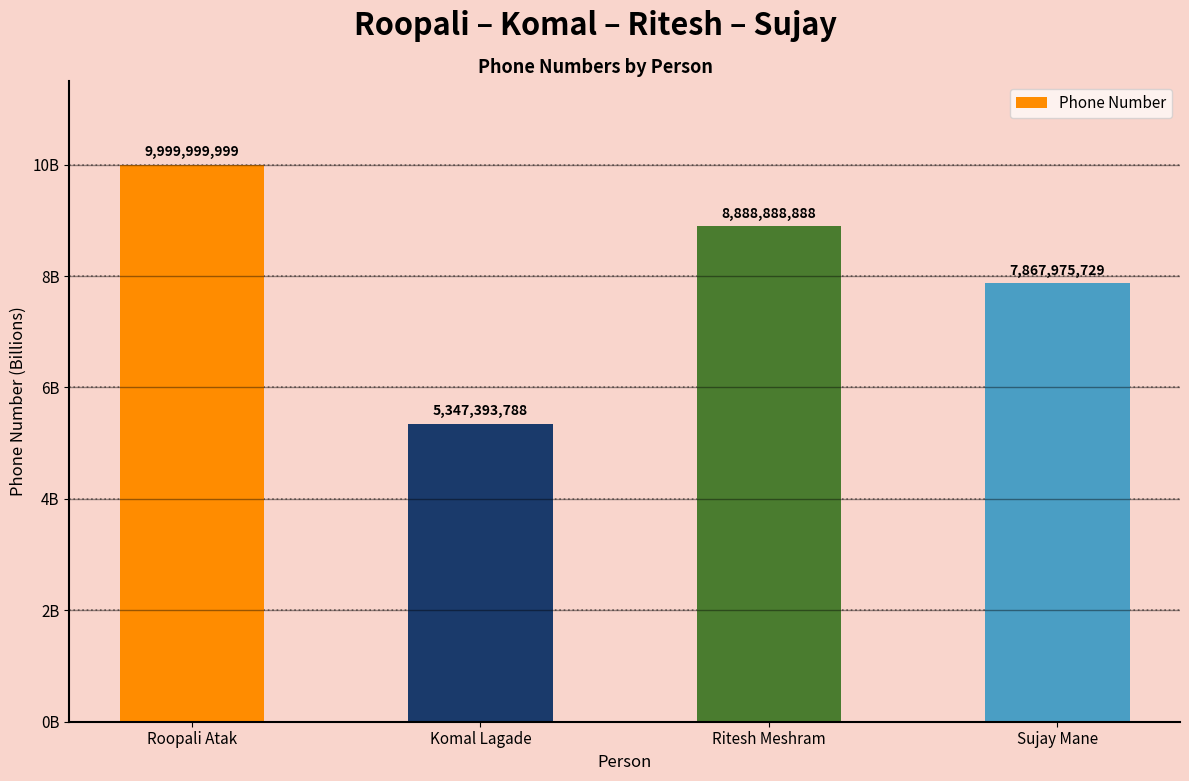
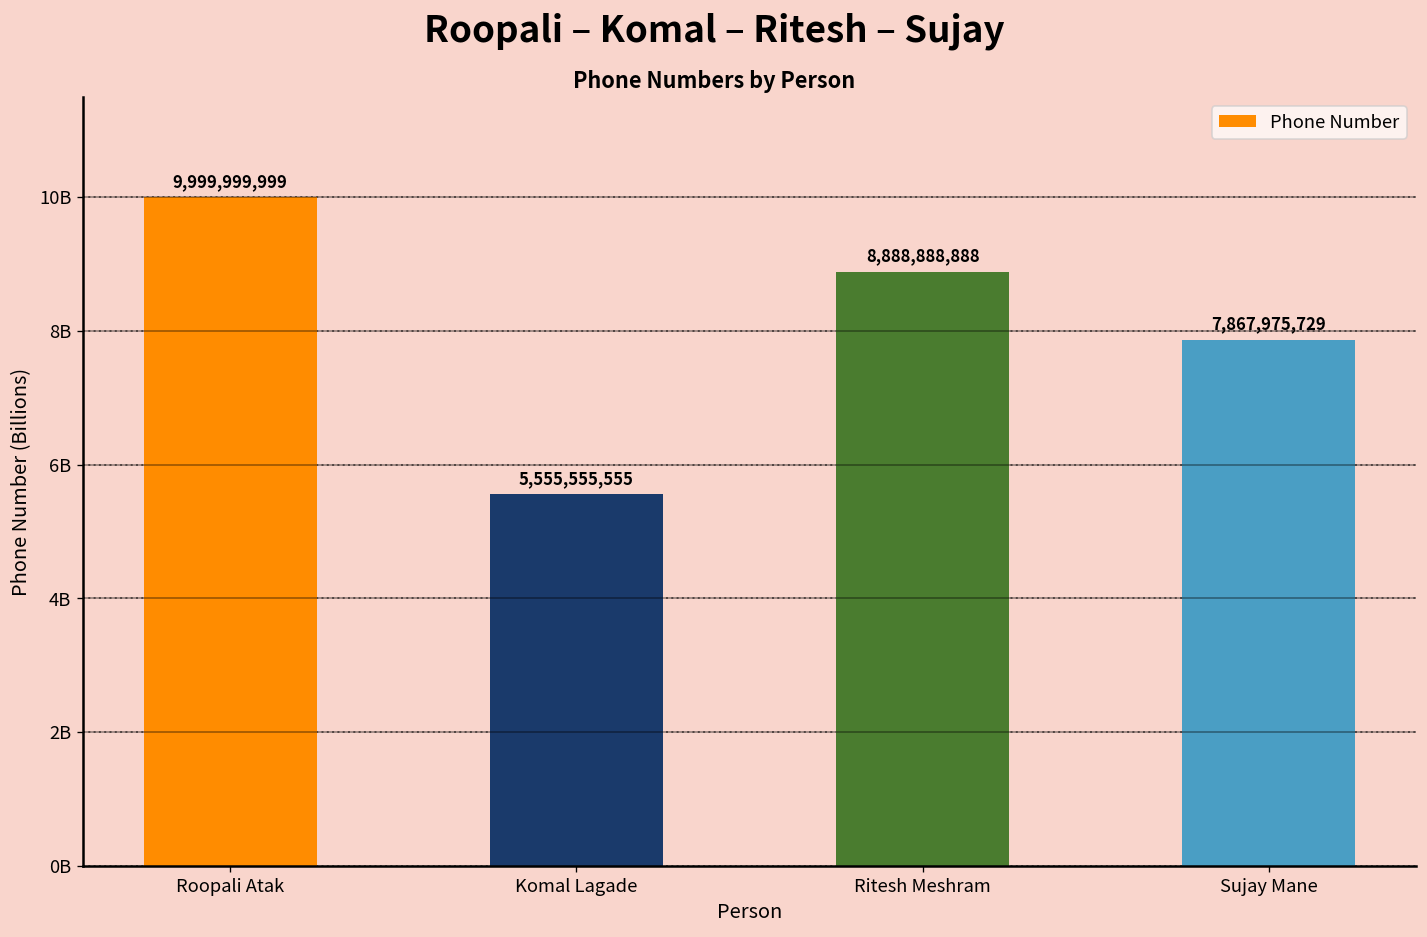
  {
    "Roopali Atak": "9,999,999,999",
-   "Komal Lagade": "5,347,393,788",
+   "Komal Lagade": "5,555,555,555",
    "Ritesh Meshram": "8,888,888,888",
    "Sujay Mane": "7,867,975,729"
  }
